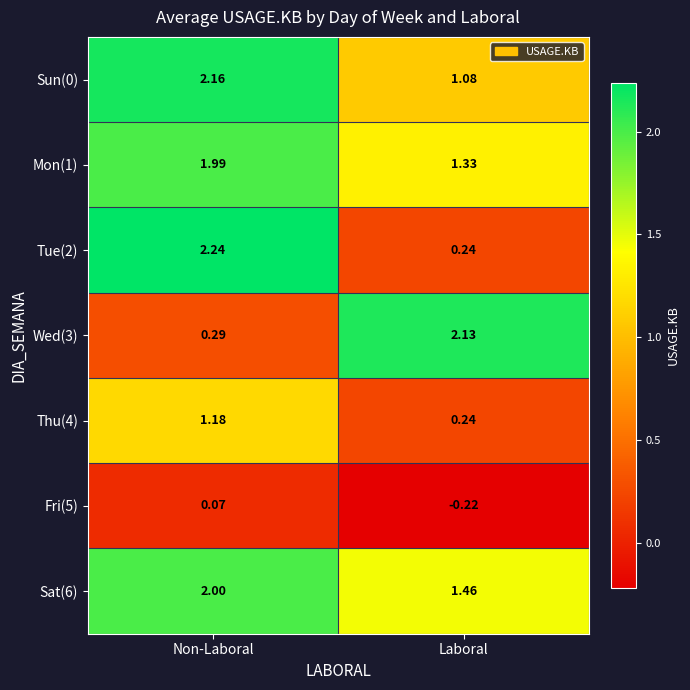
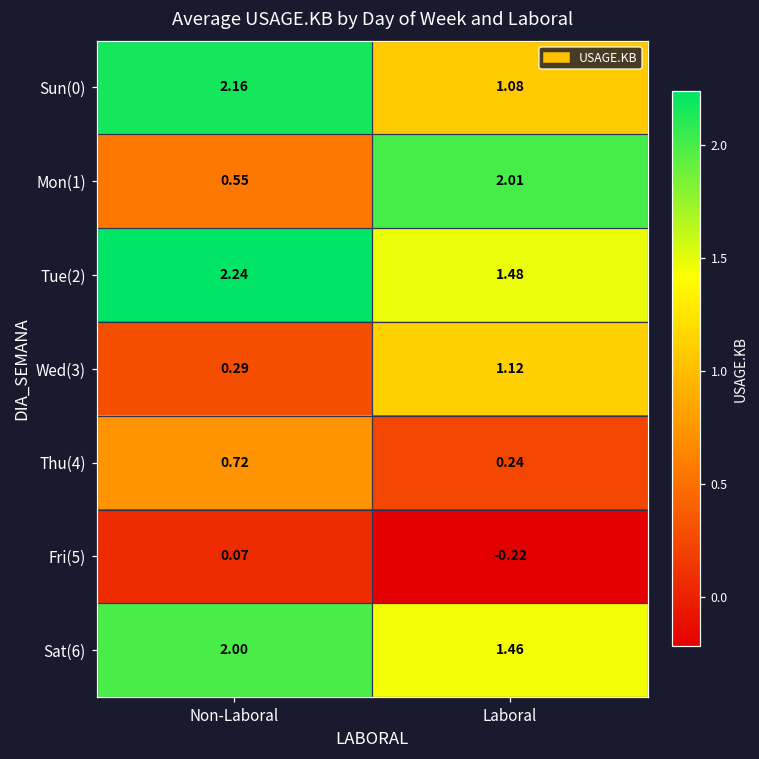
  {
    "Sun(0)": {
      "Non-Laboral": 2.16,
      "Laboral": 1.08
    },
    "Mon(1)": {
-     "Non-Laboral": 1.99,
-     "Laboral": 1.33
+     "Non-Laboral": 0.55,
+     "Laboral": 2.01
    },
    "Tue(2)": {
      "Non-Laboral": 2.24,
-     "Laboral": 0.24
+     "Laboral": 1.48
    },
    "Wed(3)": {
      "Non-Laboral": 0.29,
-     "Laboral": 2.13
+     "Laboral": 1.12
    },
    "Thu(4)": {
-     "Non-Laboral": 1.18,
+     "Non-Laboral": 0.72,
      "Laboral": 0.24
    },
    "Fri(5)": {
      "Non-Laboral": 0.07,
      "Laboral": -0.22
    },
    "Sat(6)": {
      "Non-Laboral": 2.00,
      "Laboral": 1.46
    }
  }
